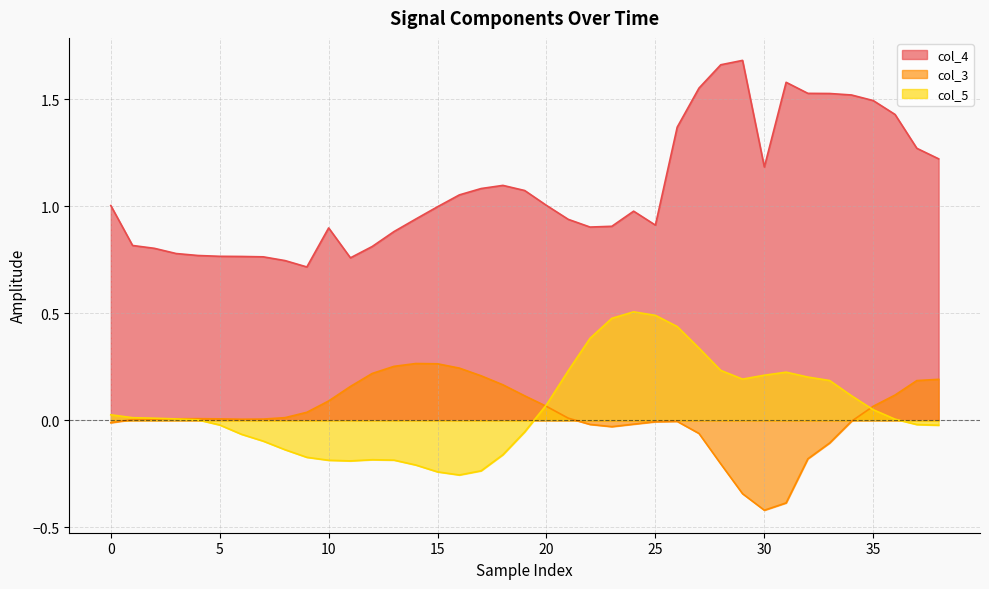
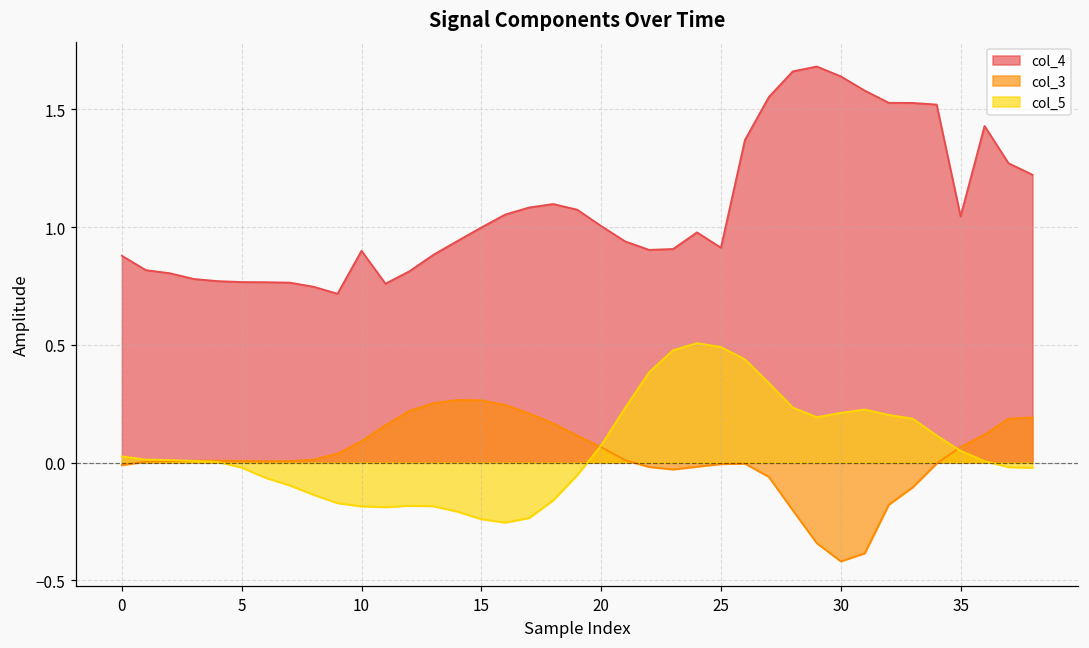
  {
    "col_4": {
-     "0": 1.00,
+     "0": 0.88,
      "5": 0.77,
      "10": 0.90,
      "15": 1.00,
      "20": 1.00,
      "25": 0.91,
-     "30": 1.18,
-     "35": 1.49
+     "30": 1.64,
+     "35": 1.05
    }
  }
